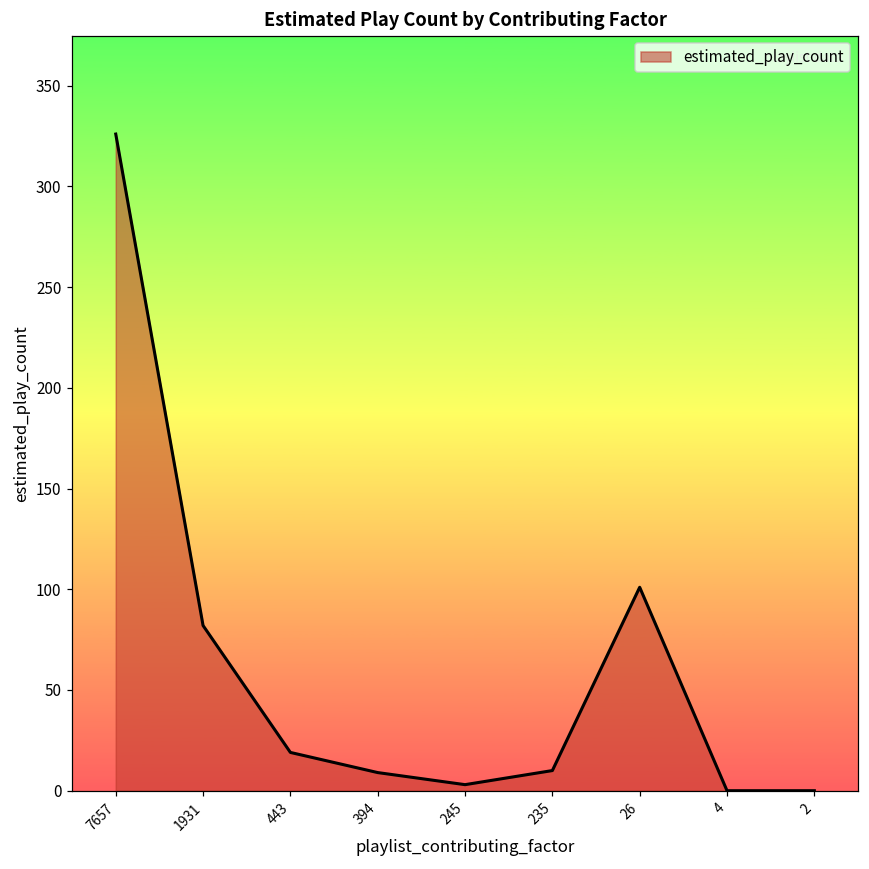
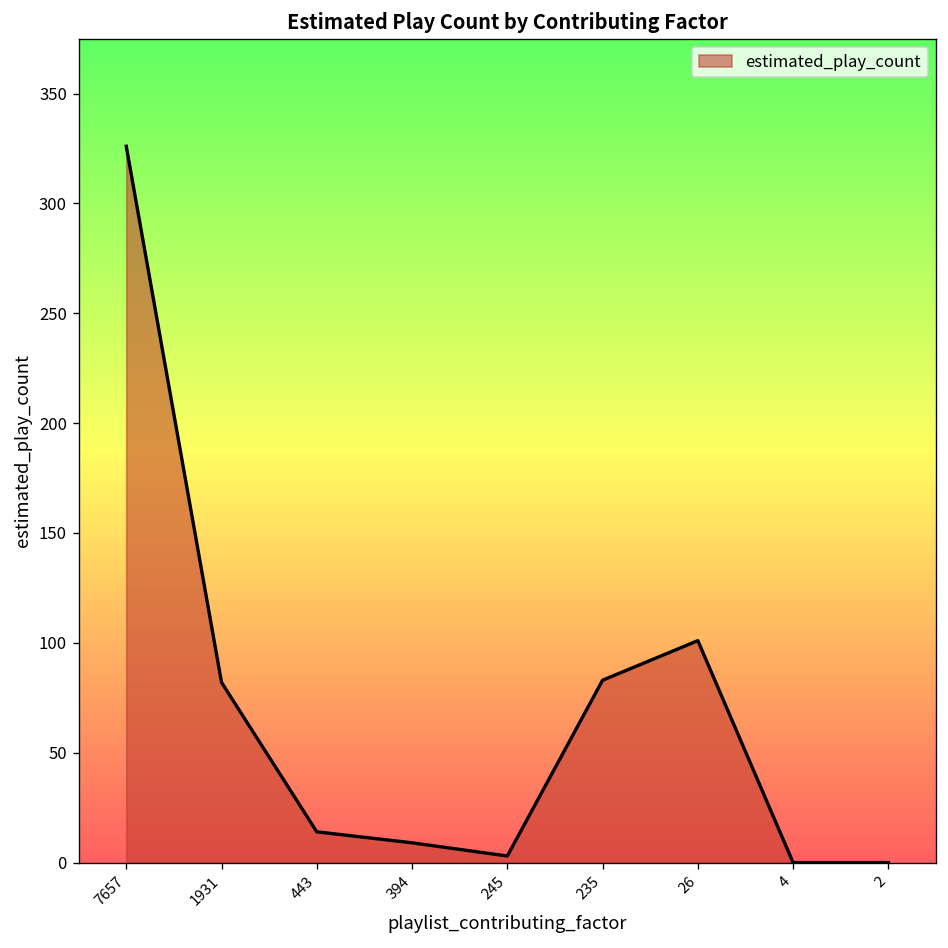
  {
    "7657": 326,
    "1931": 82,
-   "443": 19,
+   "443": 14,
    "394": 9,
    "245": 3,
-   "235": 10,
+   "235": 83,
    "26": 101,
    "4": 0,
    "2": 0
  }
